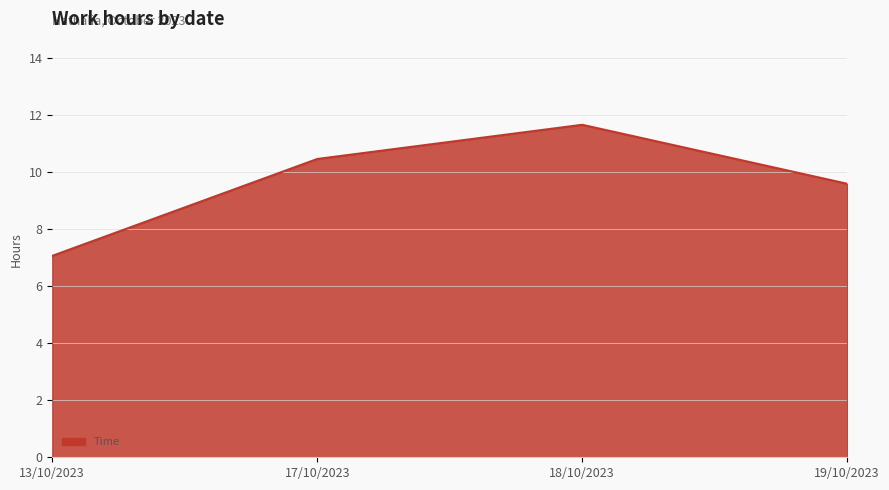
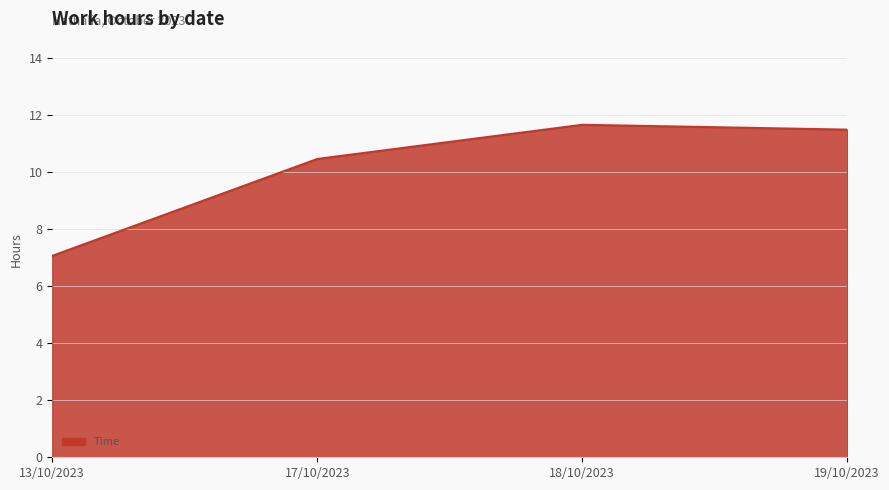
  {
    "13/10/2023": 7.1,
    "17/10/2023": 10.5,
    "18/10/2023": 11.7,
-   "19/10/2023": 9.6
+   "19/10/2023": 11.5
  }
